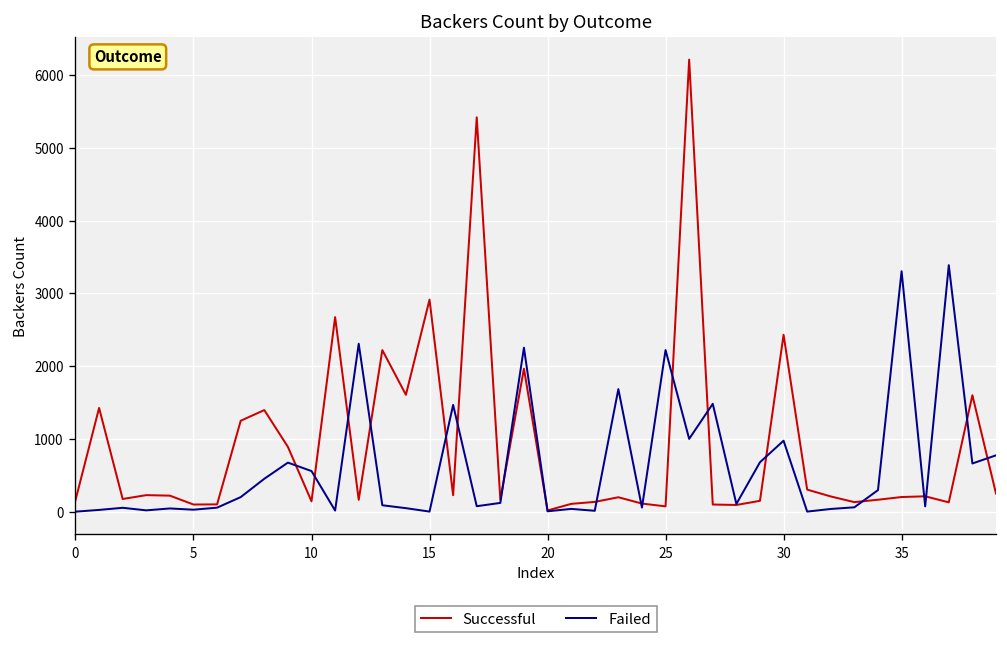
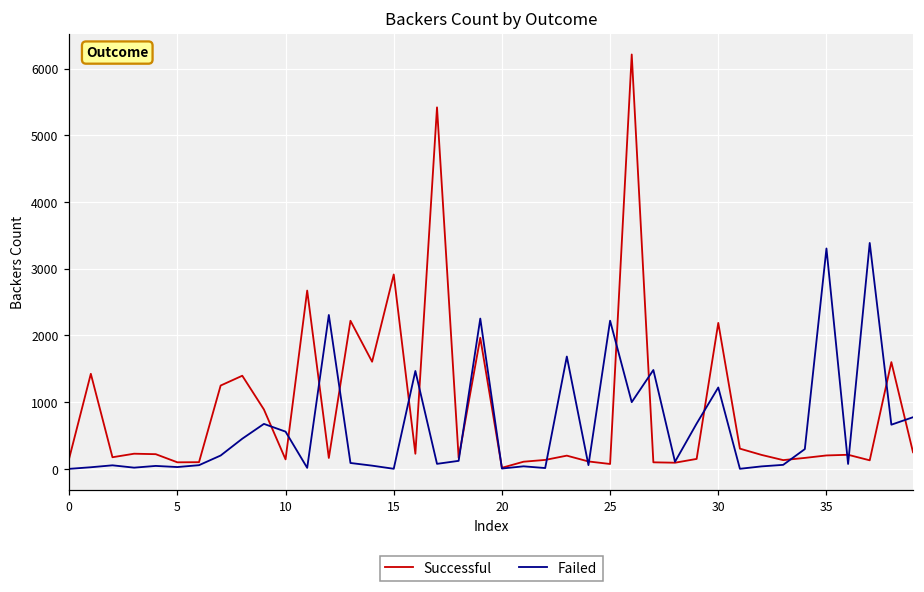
  {
    "Successful": {
      "0": 200,
      "5": 100,
      "10": 100,
      "15": 2900,
      "25": 100,
-     "30": 2400,
+     "30": 2200,
      "35": 200
    },
    "Failed": {
      "0": 0,
      "5": 0,
      "10": 600,
      "15": 0,
      "25": 2200,
-     "30": 1000,
+     "30": 1200,
      "35": 3300
    }
  }
